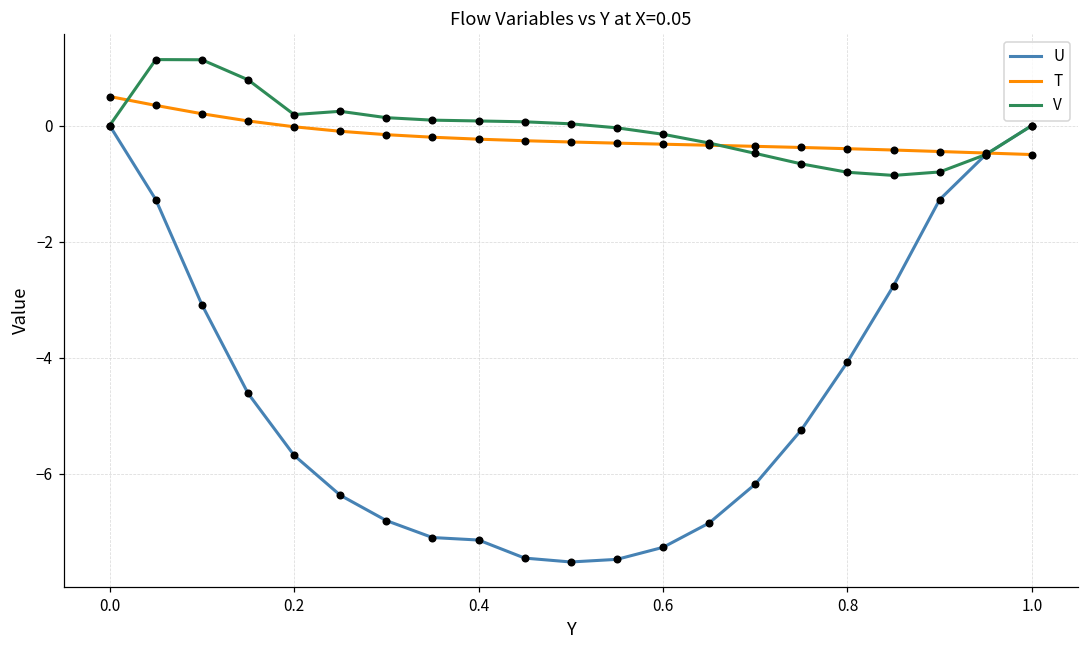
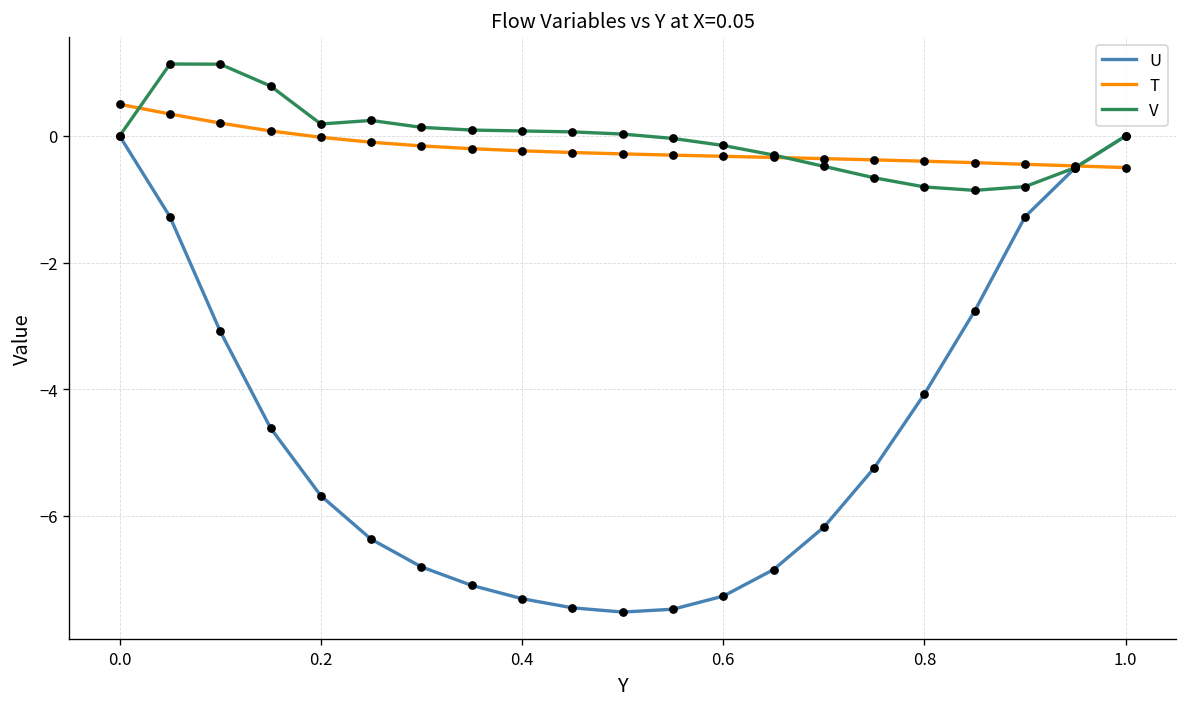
  {
    "U": {
      "0.2": -5.7,
-     "0.4": -7.1,
+     "0.4": -7.3,
      "0.6": -7.3,
      "0.8": -4.1
    },
    "T": {
      "0.0": 0.5,
      "0.2": 0.0,
      "0.4": -0.2,
      "0.6": -0.3,
      "0.8": -0.4,
      "1.0": -0.5
    },
    "V": {
      "0.2": 0.2,
      "0.4": 0.1,
      "0.6": -0.2,
      "0.8": -0.8
    }
  }
